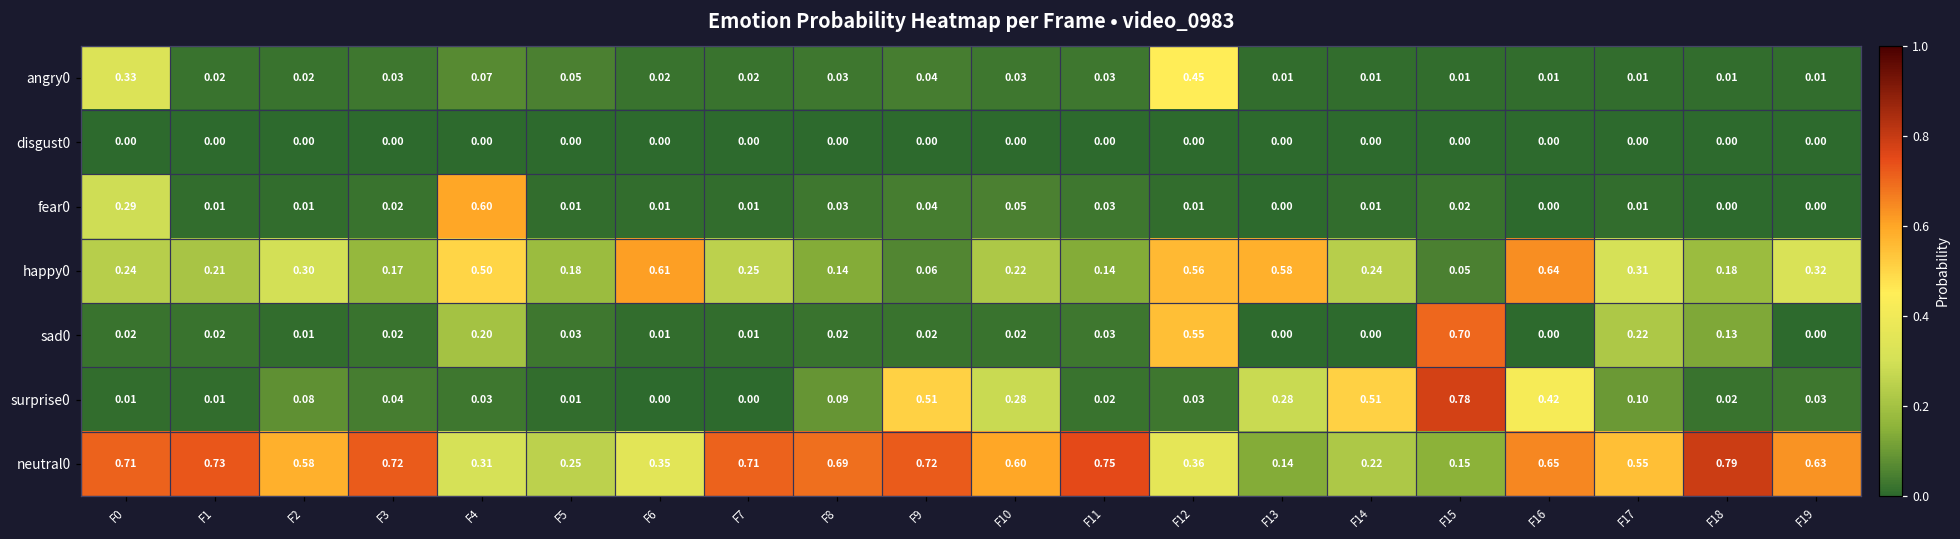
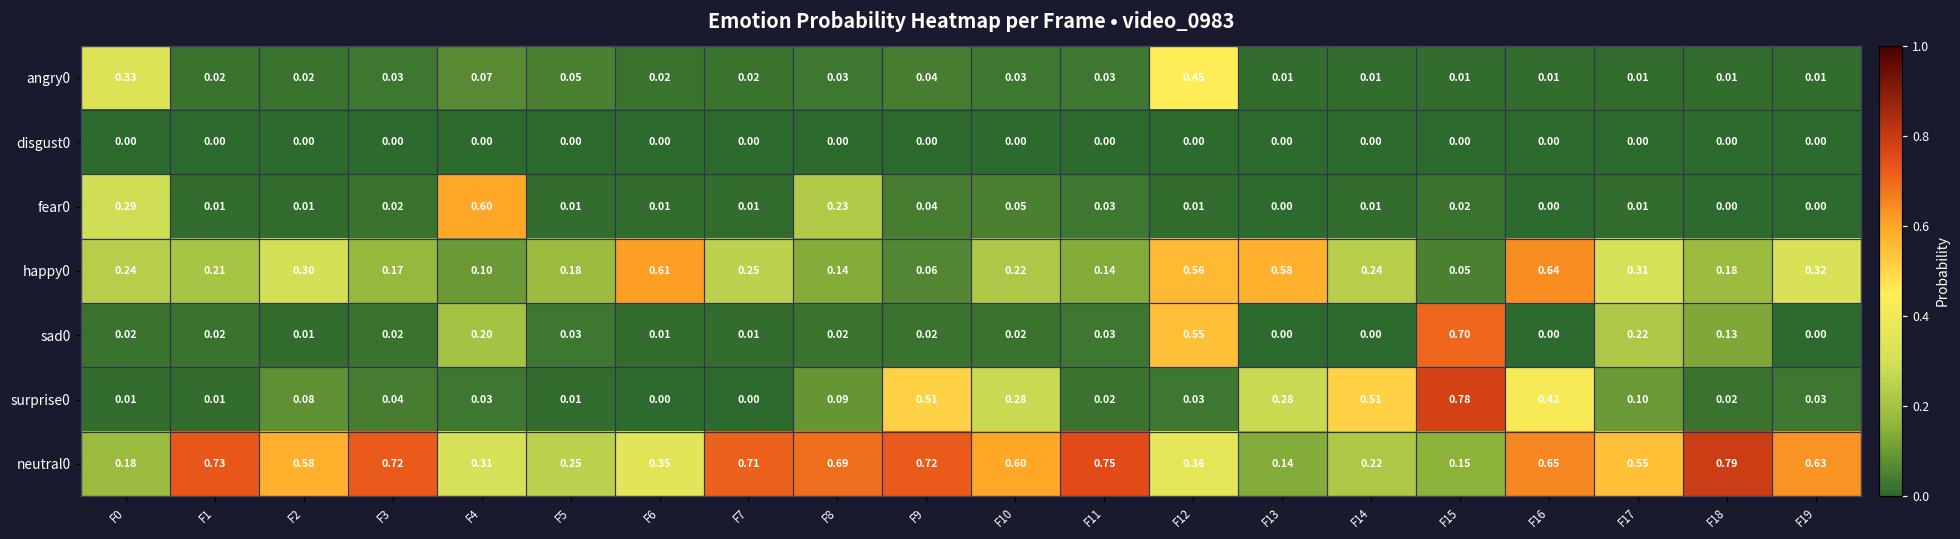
  {
    "angry0": {
      "F0": 0.33,
      "F1": 0.02,
      "F2": 0.02,
      "F3": 0.03,
      "F4": 0.07,
      "F5": 0.05,
      "F6": 0.02,
      "F7": 0.02,
      "F8": 0.03,
      "F9": 0.04,
      "F10": 0.03,
      "F11": 0.03,
      "F12": 0.45,
      "F13": 0.01,
      "F14": 0.01,
      "F15": 0.01,
      "F16": 0.01,
      "F17": 0.01,
      "F18": 0.01,
      "F19": 0.01
    },
    "disgust0": {
      "F0": 0.00,
      "F1": 0.00,
      "F2": 0.00,
      "F3": 0.00,
      "F4": 0.00,
      "F5": 0.00,
      "F6": 0.00,
      "F7": 0.00,
      "F8": 0.00,
      "F9": 0.00,
      "F10": 0.00,
      "F11": 0.00,
      "F12": 0.00,
      "F13": 0.00,
      "F14": 0.00,
      "F15": 0.00,
      "F16": 0.00,
      "F17": 0.00,
      "F18": 0.00,
      "F19": 0.00
    },
    "fear0": {
      "F0": 0.29,
      "F1": 0.01,
      "F2": 0.01,
      "F3": 0.02,
      "F4": 0.60,
      "F5": 0.01,
      "F6": 0.01,
      "F7": 0.01,
-     "F8": 0.03,
+     "F8": 0.23,
      "F9": 0.04,
      "F10": 0.05,
      "F11": 0.03,
      "F12": 0.01,
      "F13": 0.00,
      "F14": 0.01,
      "F15": 0.02,
      "F16": 0.00,
      "F17": 0.01,
      "F18": 0.00,
      "F19": 0.00
    },
    "happy0": {
      "F0": 0.24,
      "F1": 0.21,
      "F2": 0.30,
      "F3": 0.17,
-     "F4": 0.50,
+     "F4": 0.10,
      "F5": 0.18,
      "F6": 0.61,
      "F7": 0.25,
      "F8": 0.14,
      "F9": 0.06,
      "F10": 0.22,
      "F11": 0.14,
      "F12": 0.56,
      "F13": 0.58,
      "F14": 0.24,
      "F15": 0.05,
      "F16": 0.64,
      "F17": 0.31,
      "F18": 0.18,
      "F19": 0.32
    },
    "sad0": {
      "F0": 0.02,
      "F1": 0.02,
      "F2": 0.01,
      "F3": 0.02,
      "F4": 0.20,
      "F5": 0.03,
      "F6": 0.01,
      "F7": 0.01,
      "F8": 0.02,
      "F9": 0.02,
      "F10": 0.02,
      "F11": 0.03,
      "F12": 0.55,
      "F13": 0.00,
      "F14": 0.00,
      "F15": 0.70,
      "F16": 0.00,
      "F17": 0.22,
      "F18": 0.13,
      "F19": 0.00
    },
    "surprise0": {
      "F0": 0.01,
      "F1": 0.01,
      "F2": 0.08,
      "F3": 0.04,
      "F4": 0.03,
      "F5": 0.01,
      "F6": 0.00,
      "F7": 0.00,
      "F8": 0.09,
      "F9": 0.51,
      "F10": 0.28,
      "F11": 0.02,
      "F12": 0.03,
      "F13": 0.28,
      "F14": 0.51,
      "F15": 0.78,
      "F16": 0.42,
      "F17": 0.10,
      "F18": 0.02,
      "F19": 0.03
    },
    "neutral0": {
-     "F0": 0.71,
+     "F0": 0.18,
      "F1": 0.73,
      "F2": 0.58,
      "F3": 0.72,
      "F4": 0.31,
      "F5": 0.25,
      "F6": 0.35,
      "F7": 0.71,
      "F8": 0.69,
      "F9": 0.72,
      "F10": 0.60,
      "F11": 0.75,
      "F12": 0.36,
      "F13": 0.14,
      "F14": 0.22,
      "F15": 0.15,
      "F16": 0.65,
      "F17": 0.55,
      "F18": 0.79,
      "F19": 0.63
    }
  }
